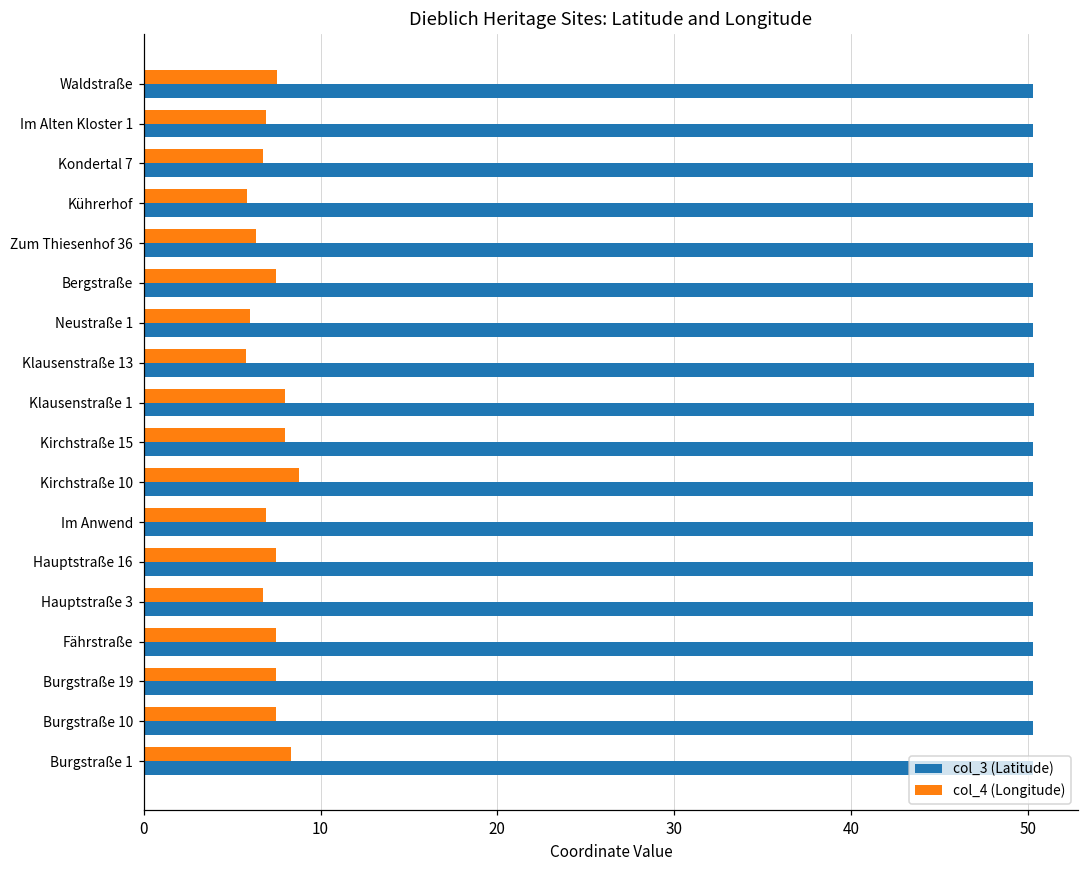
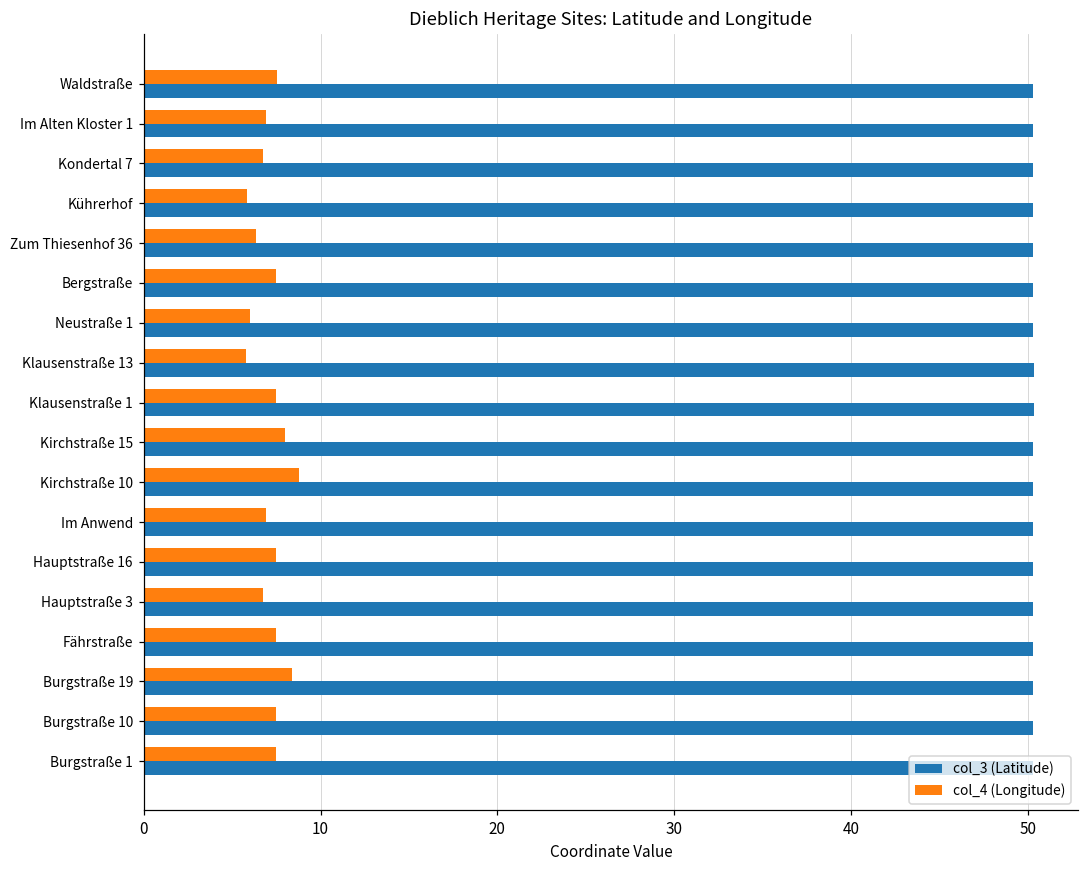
  {
    "col_3 (Latitude)": {
      "Waldstraße": 50.3,
      "Im Alten Kloster 1": 50.3,
      "Kondertal 7": 50.3,
      "Kührerhof": 50.3,
      "Zum Thiesenhof 36": 50.3,
      "Bergstraße": 50.3,
      "Neustraße 1": 50.3,
      "Klausenstraße 13": 50.3,
      "Klausenstraße 1": 50.3,
      "Kirchstraße 15": 50.3,
      "Kirchstraße 10": 50.3,
      "Im Anwend": 50.3,
      "Hauptstraße 16": 50.3,
      "Hauptstraße 3": 50.3,
      "Fährstraße": 50.3,
      "Burgstraße 19": 50.3,
      "Burgstraße 10": 50.3
    },
    "col_4 (Longitude)": {
      "Waldstraße": 7.5,
      "Im Alten Kloster 1": 6.9,
      "Kondertal 7": 6.7,
      "Kührerhof": 5.9,
      "Zum Thiesenhof 36": 6.4,
      "Bergstraße": 7.5,
      "Neustraße 1": 6.0,
      "Klausenstraße 13": 5.8,
-     "Klausenstraße 1": 8.0,
+     "Klausenstraße 1": 7.5,
      "Kirchstraße 15": 8.0,
      "Kirchstraße 10": 8.8,
      "Im Anwend": 6.9,
      "Hauptstraße 16": 7.5,
      "Hauptstraße 3": 6.7,
      "Fährstraße": 7.5,
-     "Burgstraße 19": 7.5,
+     "Burgstraße 19": 8.4,
      "Burgstraße 10": 7.5,
-     "Burgstraße 1": 8.3
+     "Burgstraße 1": 7.5
    }
  }
